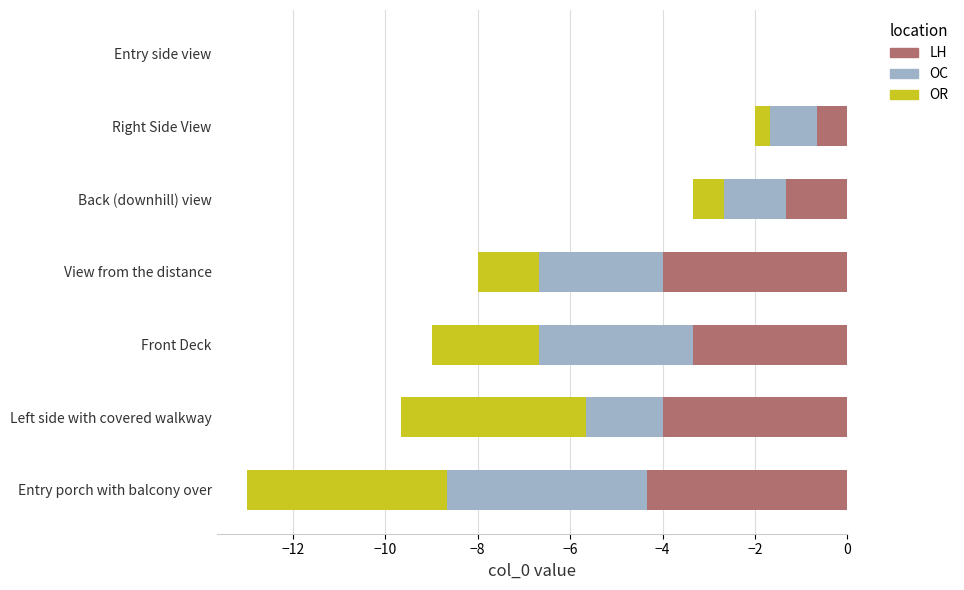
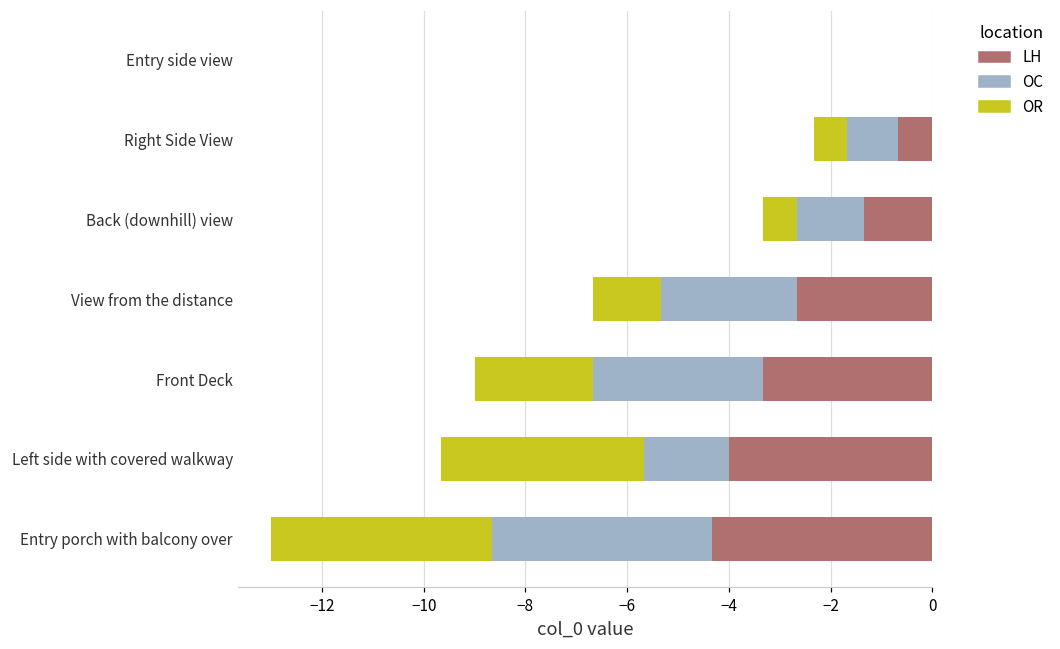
  {
    "LH": {
      "Entry side view": 0.0,
      "Right Side View": -0.7,
      "Back (downhill) view": -1.3,
-     "View from the distance": -4.0,
+     "View from the distance": -2.7,
      "Front Deck": -3.3,
      "Left side with covered walkway": -4.0,
      "Entry porch with balcony over": -4.3
    },
    "OC": {
      "Entry side view": 0.0,
      "Right Side View": -1.0,
      "Back (downhill) view": -1.3,
      "View from the distance": -2.7,
      "Front Deck": -3.3,
      "Left side with covered walkway": -1.7,
      "Entry porch with balcony over": -4.3
    },
    "OR": {
      "Entry side view": 0.0,
-     "Right Side View": -0.3,
+     "Right Side View": -0.7,
      "Back (downhill) view": -0.7,
      "View from the distance": -1.3,
      "Front Deck": -2.3,
      "Left side with covered walkway": -4.0,
      "Entry porch with balcony over": -4.3
    }
  }
